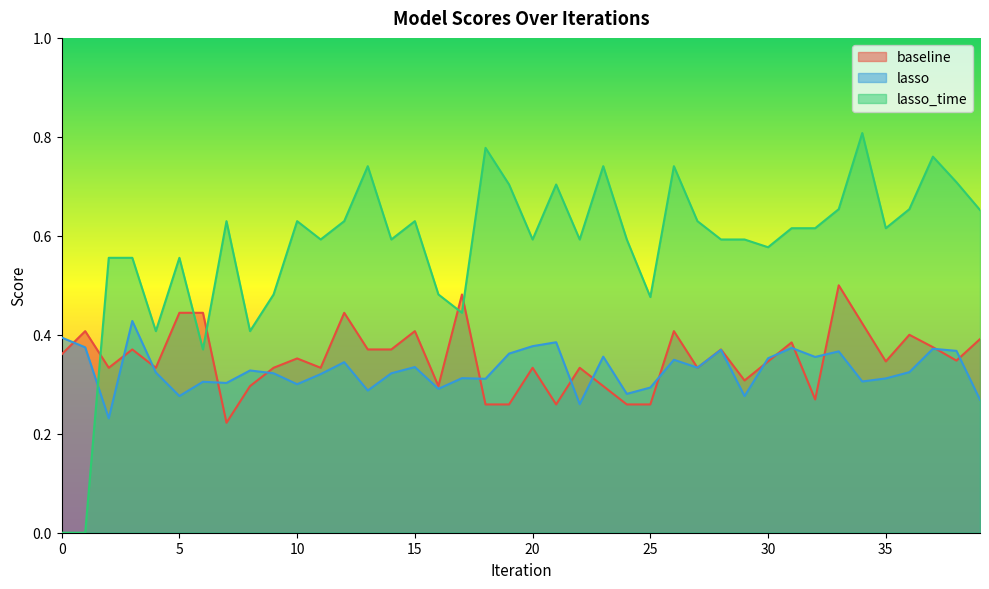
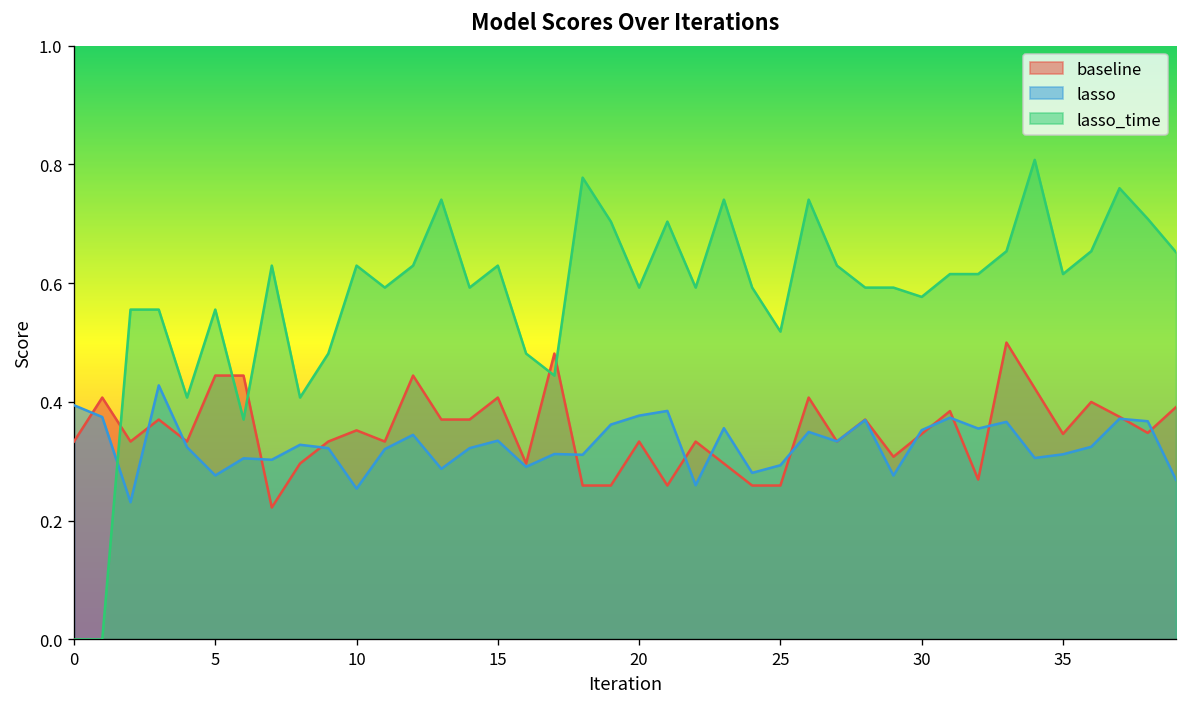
  {
    "baseline": {
-     "0": 0.36,
+     "0": 0.33,
      "5": 0.44,
      "10": 0.35,
      "15": 0.41,
      "20": 0.33,
      "25": 0.26,
      "30": 0.35,
      "35": 0.35
    },
    "lasso": {
      "0": 0.39,
      "5": 0.28,
-     "10": 0.30,
+     "10": 0.25,
      "15": 0.33,
      "20": 0.38,
      "25": 0.29,
      "30": 0.35,
      "35": 0.31
    },
    "lasso_time": {
      "0": 0.00,
      "5": 0.56,
      "10": 0.63,
      "15": 0.63,
      "20": 0.59,
-     "25": 0.48,
+     "25": 0.52,
      "30": 0.58,
      "35": 0.62
    }
  }
